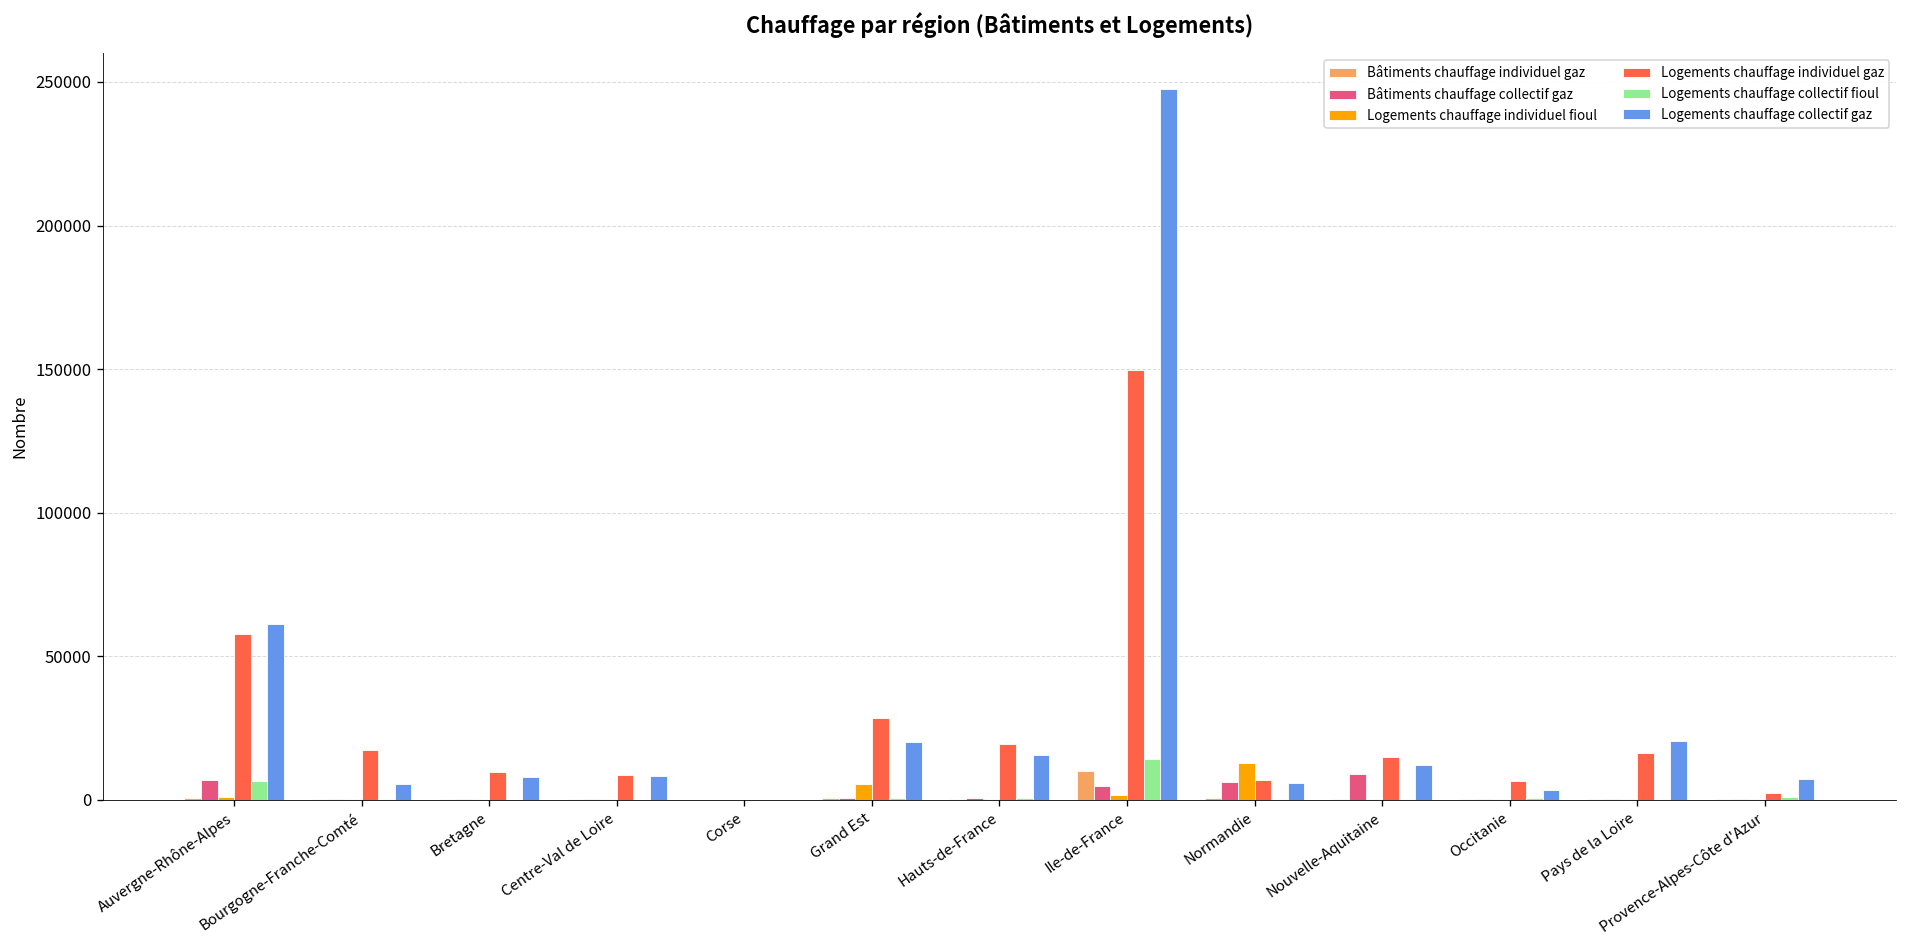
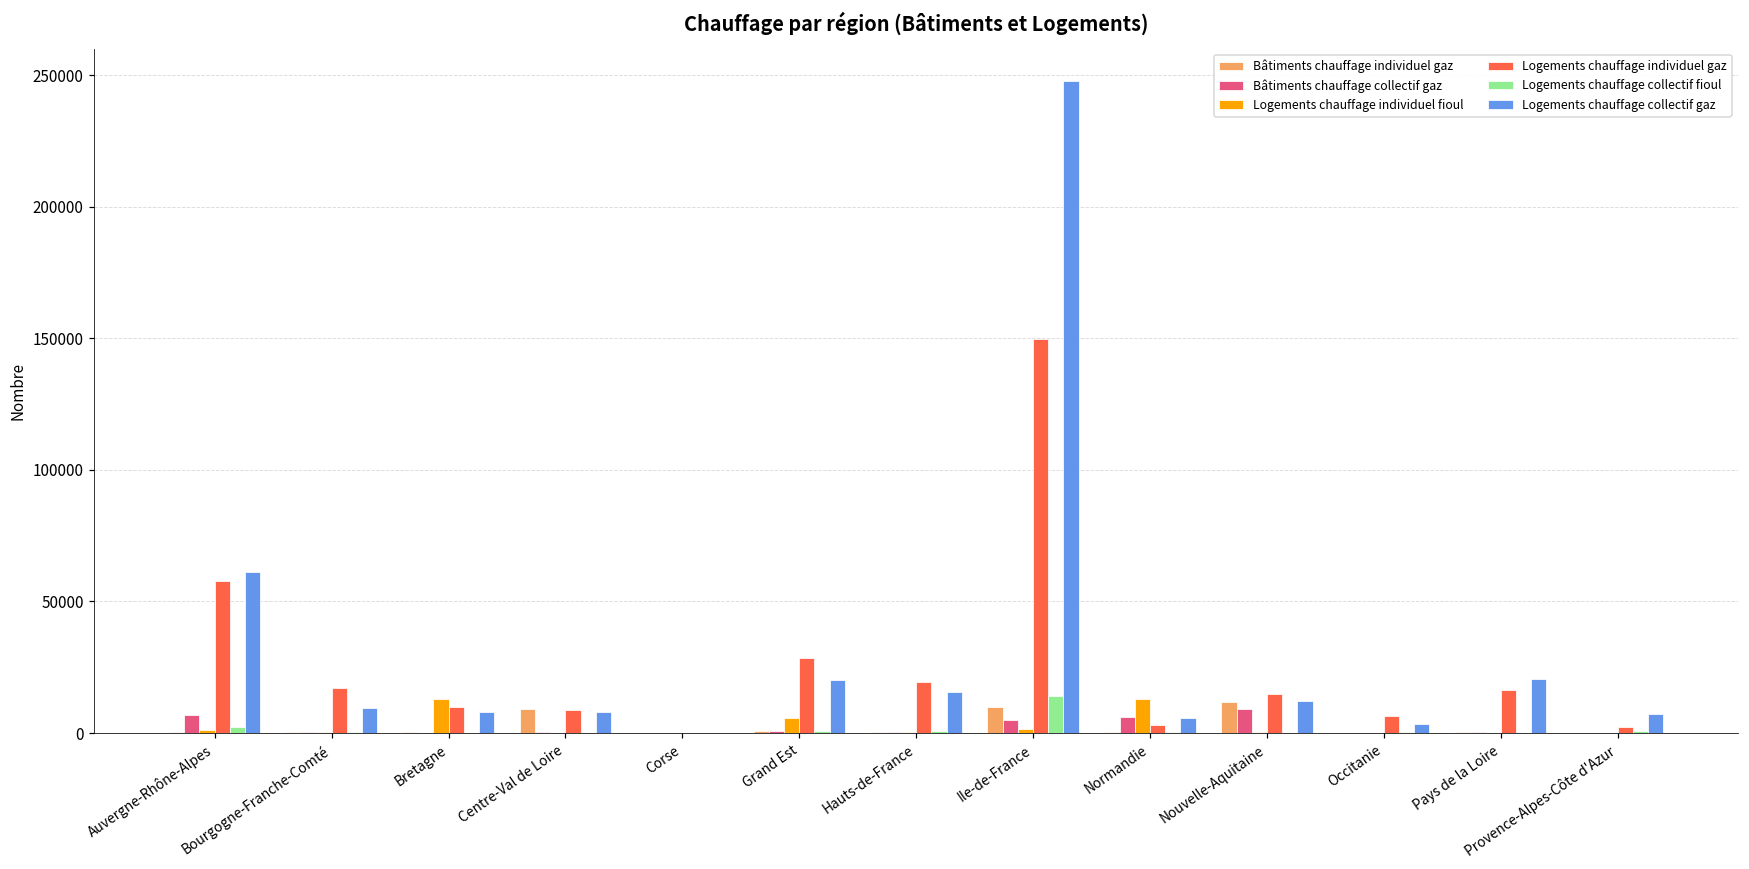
  {
    "Bâtiments chauffage individuel gaz": {
-     "Centre-Val de Loire": 0,
+     "Centre-Val de Loire": 9000,
      "Corse": 0,
      "Ile-de-France": 10000,
-     "Nouvelle-Aquitaine": 0
+     "Nouvelle-Aquitaine": 12000
    },
    "Bâtiments chauffage collectif gaz": {
      "Auvergne-Rhône-Alpes": 7000,
      "Corse": 0,
      "Ile-de-France": 5000,
      "Normandie": 6000,
      "Nouvelle-Aquitaine": 9000
    },
    "Logements chauffage individuel fioul": {
-     "Bretagne": 0,
+     "Bretagne": 13000,
      "Corse": 0,
      "Grand Est": 6000,
      "Ile-de-France": 2000,
      "Normandie": 13000
    },
    "Logements chauffage individuel gaz": {
      "Auvergne-Rhône-Alpes": 58000,
      "Bourgogne-Franche-Comté": 17000,
      "Bretagne": 10000,
      "Centre-Val de Loire": 9000,
      "Corse": 0,
      "Grand Est": 28000,
      "Hauts-de-France": 20000,
      "Ile-de-France": 150000,
-     "Normandie": 7000,
+     "Normandie": 3000,
      "Nouvelle-Aquitaine": 15000,
      "Occitanie": 7000,
      "Pays de la Loire": 16000,
      "Provence-Alpes-Côte d'Azur": 2000
    },
    "Logements chauffage collectif fioul": {
-     "Auvergne-Rhône-Alpes": 6000,
+     "Auvergne-Rhône-Alpes": 2000,
      "Corse": 0,
      "Ile-de-France": 14000
    },
    "Logements chauffage collectif gaz": {
      "Auvergne-Rhône-Alpes": 61000,
-     "Bourgogne-Franche-Comté": 5000,
+     "Bourgogne-Franche-Comté": 10000,
      "Bretagne": 8000,
      "Centre-Val de Loire": 8000,
      "Corse": 0,
      "Grand Est": 20000,
      "Hauts-de-France": 16000,
      "Ile-de-France": 248000,
      "Normandie": 6000,
      "Nouvelle-Aquitaine": 12000,
      "Occitanie": 3000,
      "Pays de la Loire": 20000,
      "Provence-Alpes-Côte d'Azur": 7000
    }
  }
